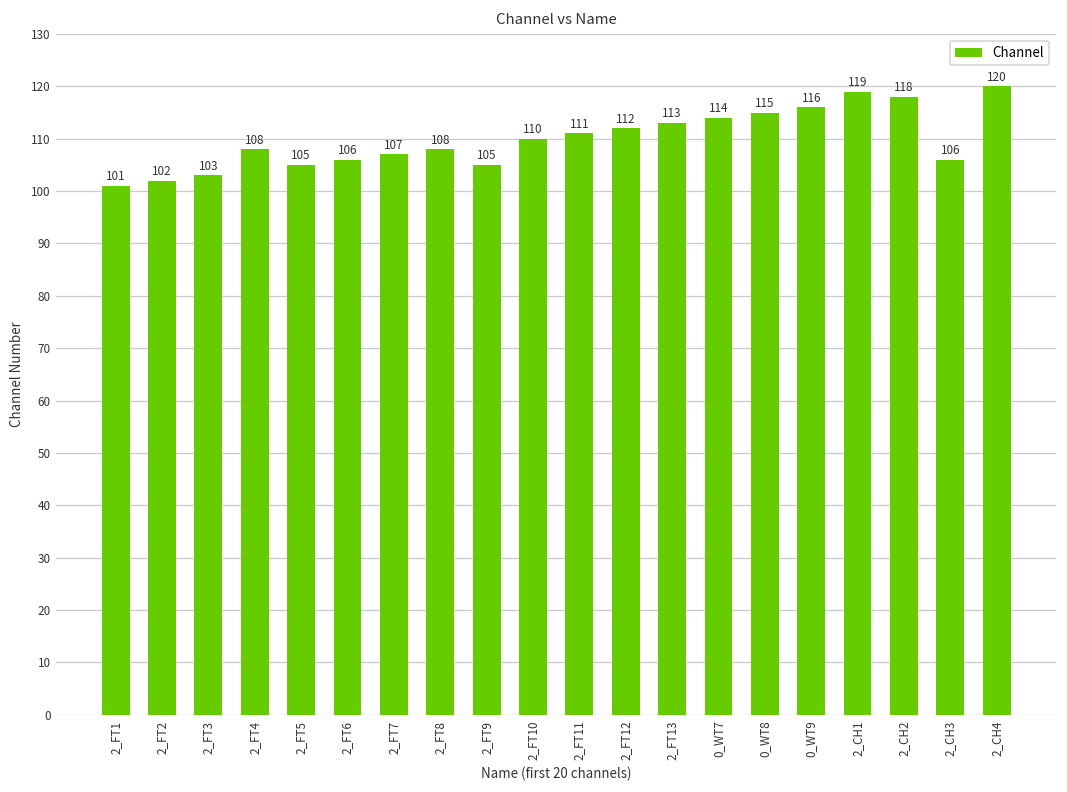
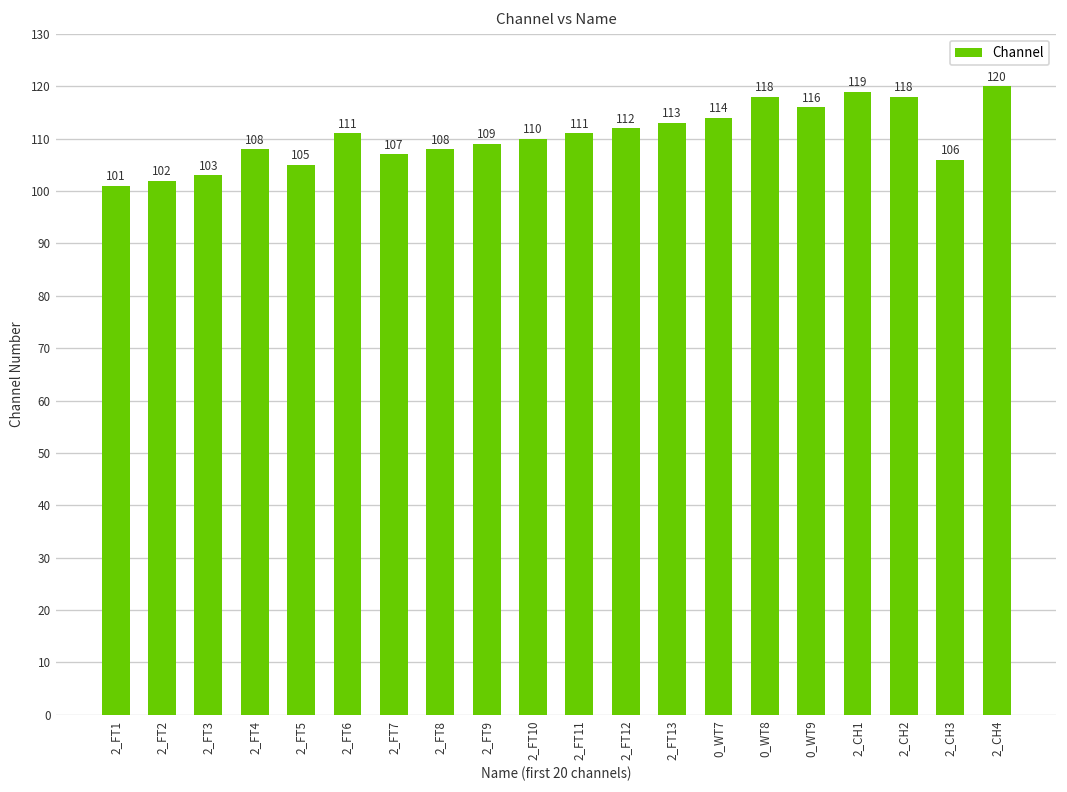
  {
    "2_FT1": 101,
    "2_FT2": 102,
    "2_FT3": 103,
    "2_FT4": 108,
    "2_FT5": 105,
-   "2_FT6": 106,
+   "2_FT6": 111,
    "2_FT7": 107,
    "2_FT8": 108,
-   "2_FT9": 105,
+   "2_FT9": 109,
    "2_FT10": 110,
    "2_FT11": 111,
    "2_FT12": 112,
    "2_FT13": 113,
    "0_WT7": 114,
-   "0_WT8": 115,
+   "0_WT8": 118,
    "0_WT9": 116,
    "2_CH1": 119,
    "2_CH2": 118,
    "2_CH3": 106,
    "2_CH4": 120
  }
